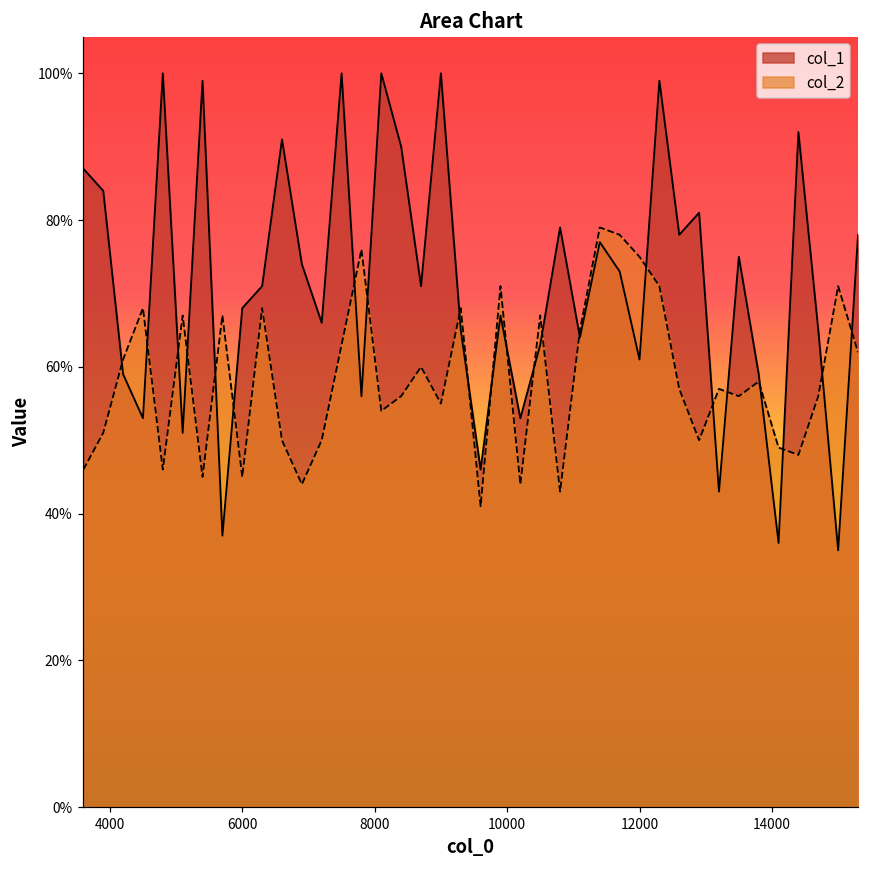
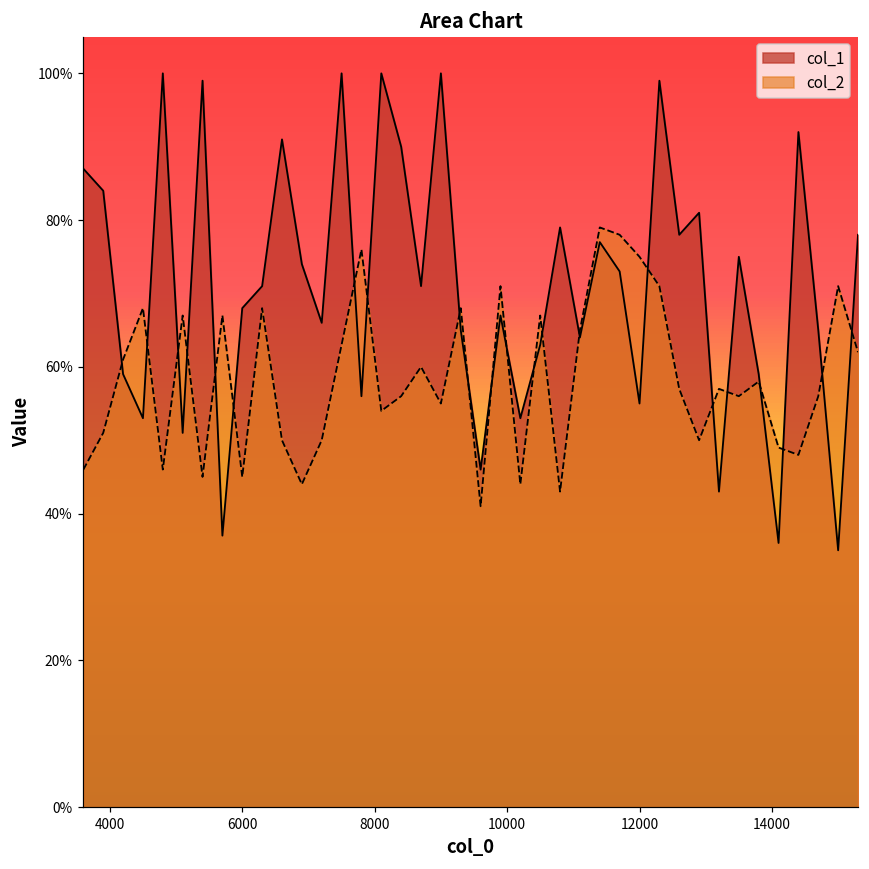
  {
    "col_1": {
      "6000": "68%",
-     "12000": "61%"
+     "12000": "55%"
    },
    "col_2": {
      "6000": "45%",
      "12000": "75%"
    }
  }
